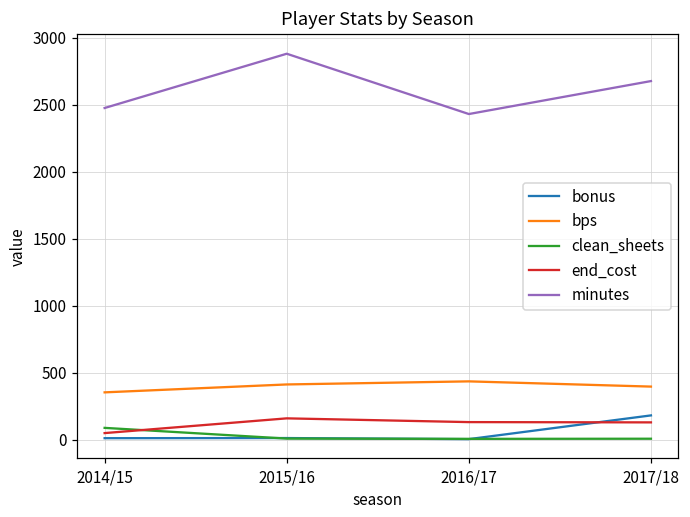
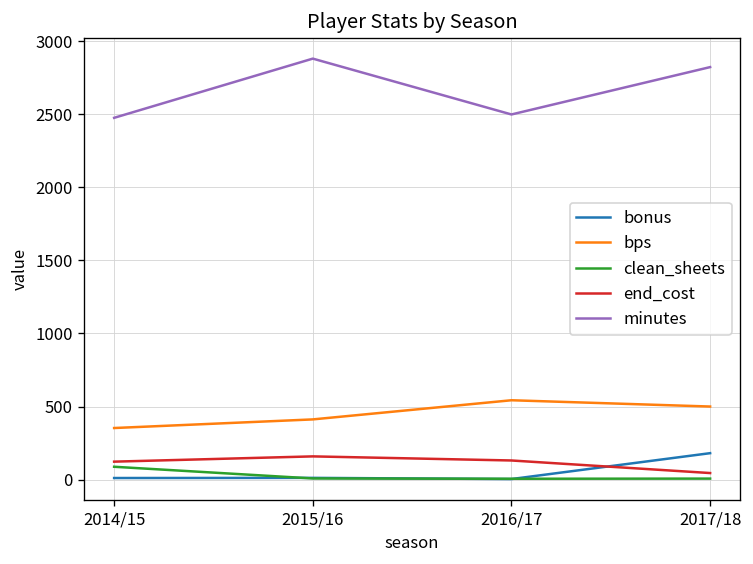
  {
    "bonus": {
      "2014/15": 10,
      "2017/18": 180
    },
    "bps": {
      "2014/15": 350,
      "2015/16": 410,
-     "2016/17": 440,
-     "2017/18": 400
+     "2016/17": 540,
+     "2017/18": 500
    },
    "clean_sheets": {
      "2014/15": 90,
      "2017/18": 10
    },
    "end_cost": {
-     "2014/15": 50,
+     "2014/15": 120,
      "2015/16": 160,
      "2016/17": 130,
-     "2017/18": 130
+     "2017/18": 50
    },
    "minutes": {
      "2014/15": 2480,
      "2015/16": 2880,
-     "2016/17": 2430,
-     "2017/18": 2680
+     "2016/17": 2500,
+     "2017/18": 2820
    }
  }
